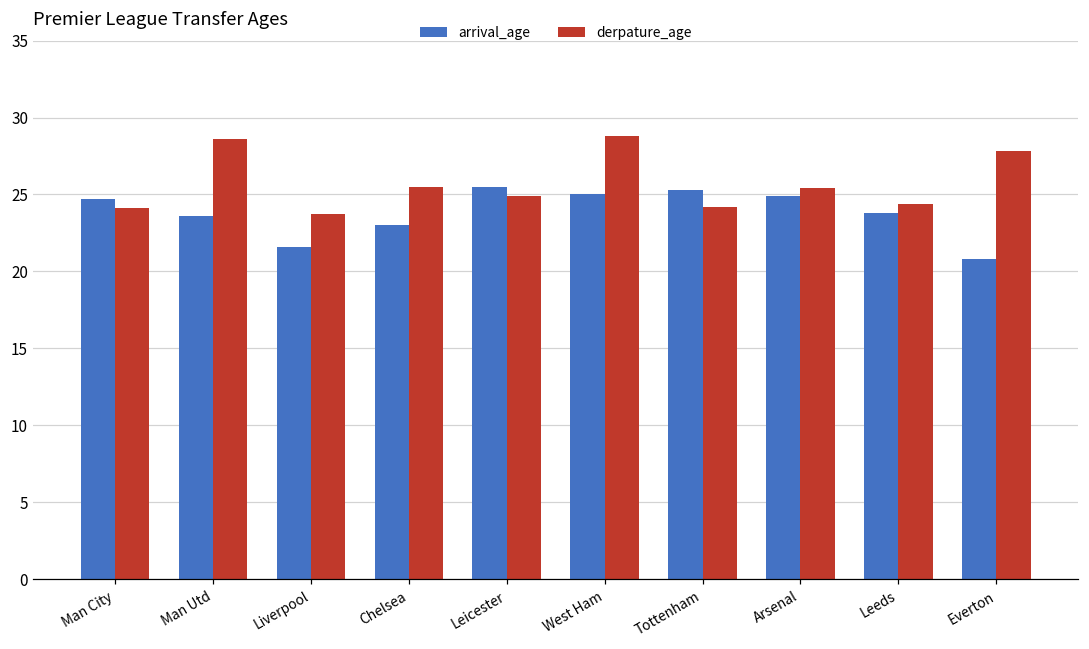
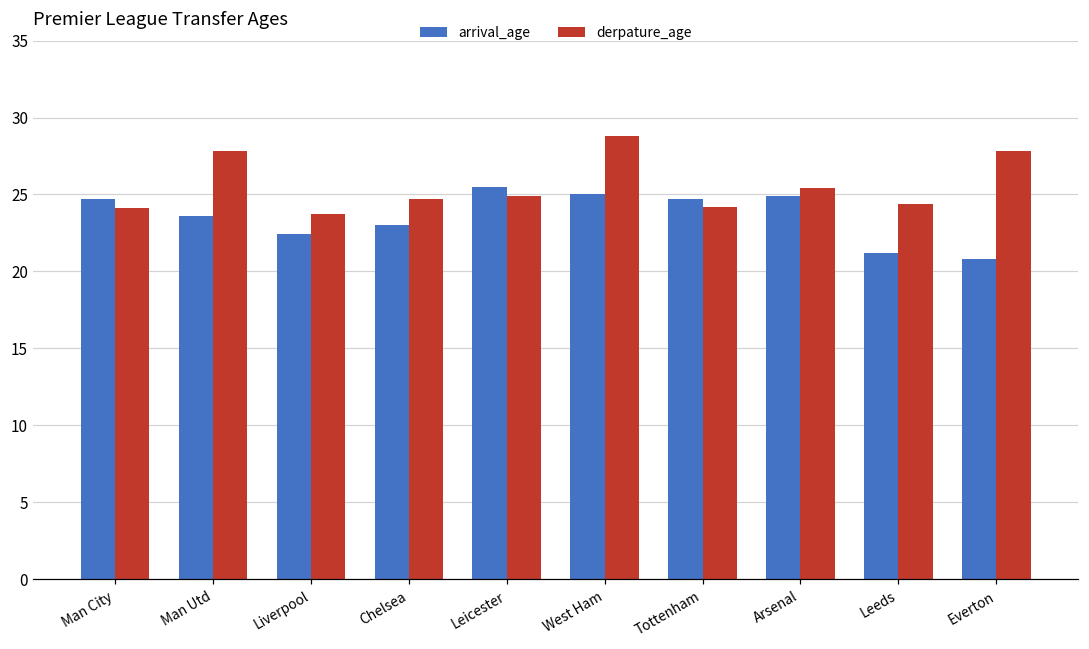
  {
    "arrival_age": {
      "Man City": 24.7,
      "Man Utd": 23.6,
-     "Liverpool": 21.6,
+     "Liverpool": 22.4,
      "Chelsea": 23.0,
      "Leicester": 25.5,
      "West Ham": 25.0,
-     "Tottenham": 25.3,
+     "Tottenham": 24.7,
      "Arsenal": 24.9,
-     "Leeds": 23.8,
+     "Leeds": 21.2,
      "Everton": 20.8
    },
    "derpature_age": {
      "Man City": 24.1,
-     "Man Utd": 28.6,
+     "Man Utd": 27.8,
      "Liverpool": 23.7,
-     "Chelsea": 25.5,
+     "Chelsea": 24.7,
      "Leicester": 24.9,
      "West Ham": 28.8,
      "Tottenham": 24.2,
      "Arsenal": 25.4,
      "Leeds": 24.4,
      "Everton": 27.8
    }
  }
